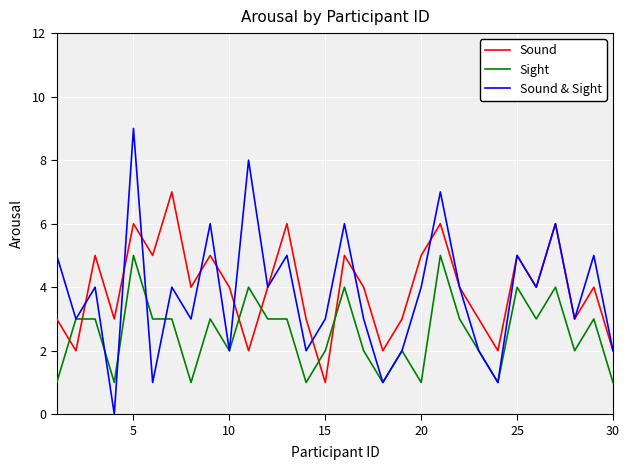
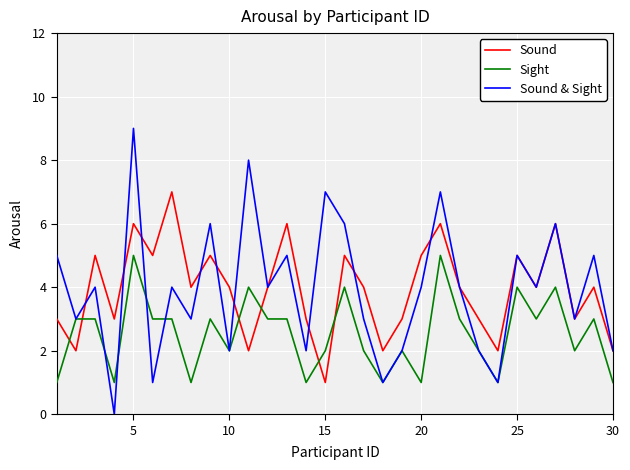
  {
    "Sound": {
      "5": 6,
      "10": 4,
      "15": 1,
      "20": 5
    },
    "Sight": {
      "5": 5,
      "15": 2,
      "20": 1,
      "25": 4,
      "30": 1
    },
    "Sound & Sight": {
      "5": 9,
-     "15": 3,
+     "15": 7,
      "20": 4
    }
  }
